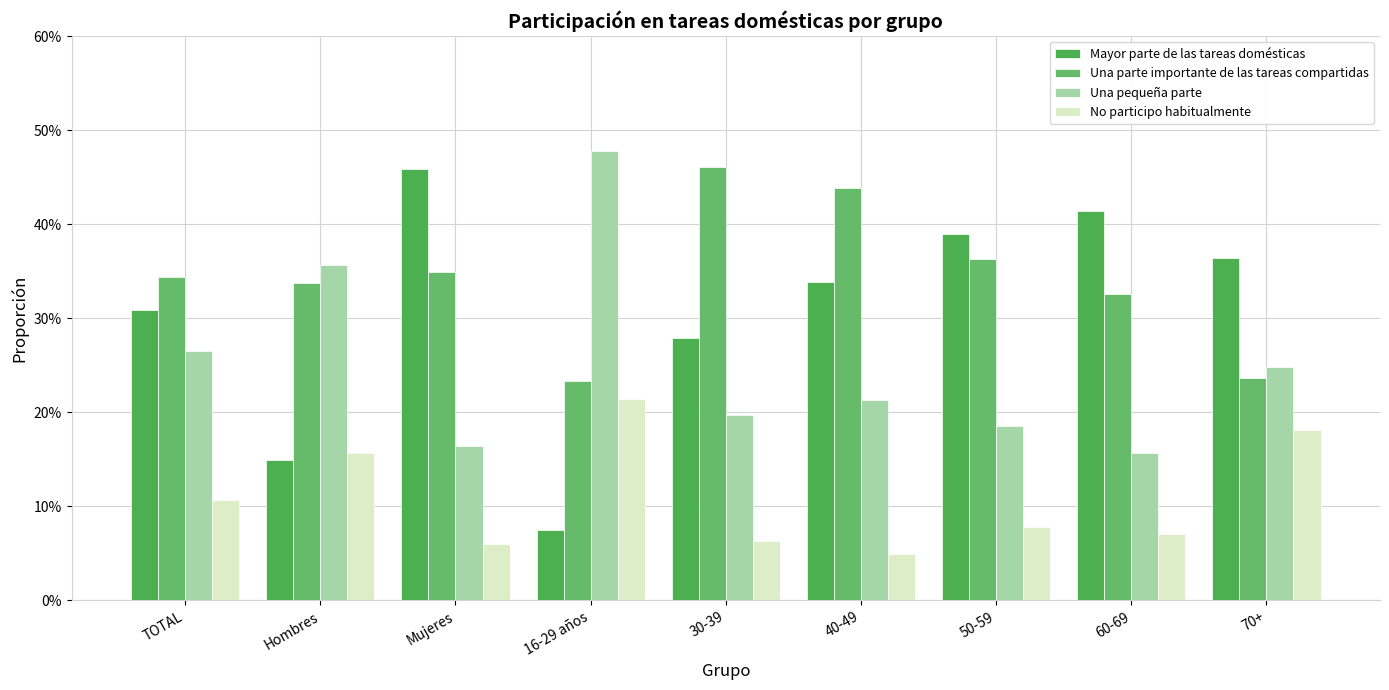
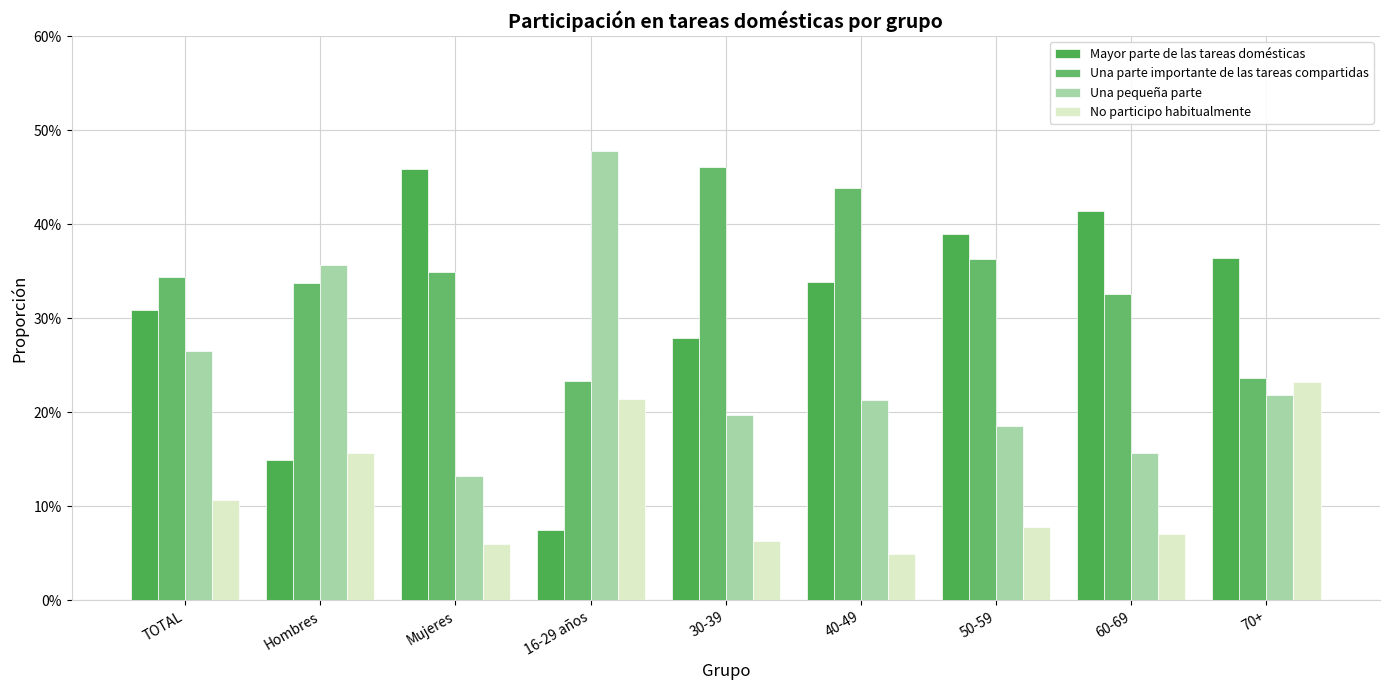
  {
    "Una pequeña parte": {
      "TOTAL": "26%",
      "Hombres": "36%",
-     "Mujeres": "16%",
+     "Mujeres": "13%",
      "16-29 años": "48%",
      "30-39": "20%",
      "40-49": "21%",
      "50-59": "19%",
      "60-69": "16%",
-     "70+": "25%"
+     "70+": "22%"
    },
    "No participo habitualmente": {
      "TOTAL": "11%",
      "Hombres": "16%",
      "Mujeres": "6%",
      "16-29 años": "21%",
      "30-39": "6%",
      "40-49": "5%",
      "50-59": "8%",
      "60-69": "7%",
-     "70+": "18%"
+     "70+": "23%"
    }
  }
